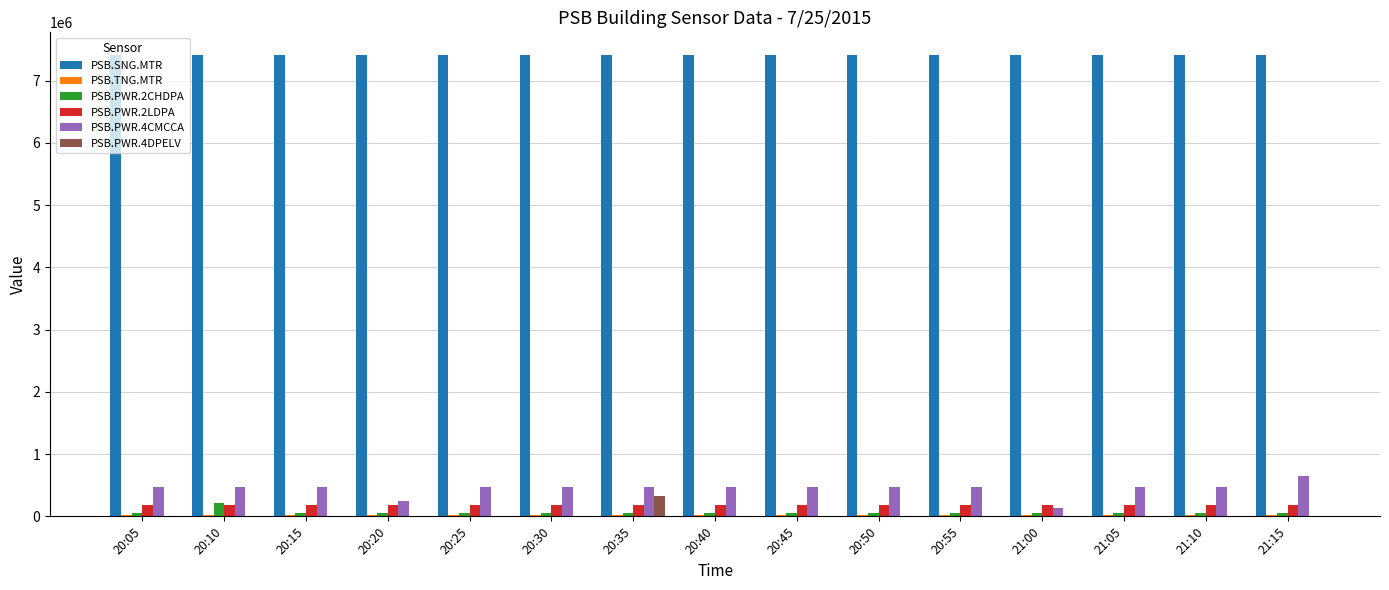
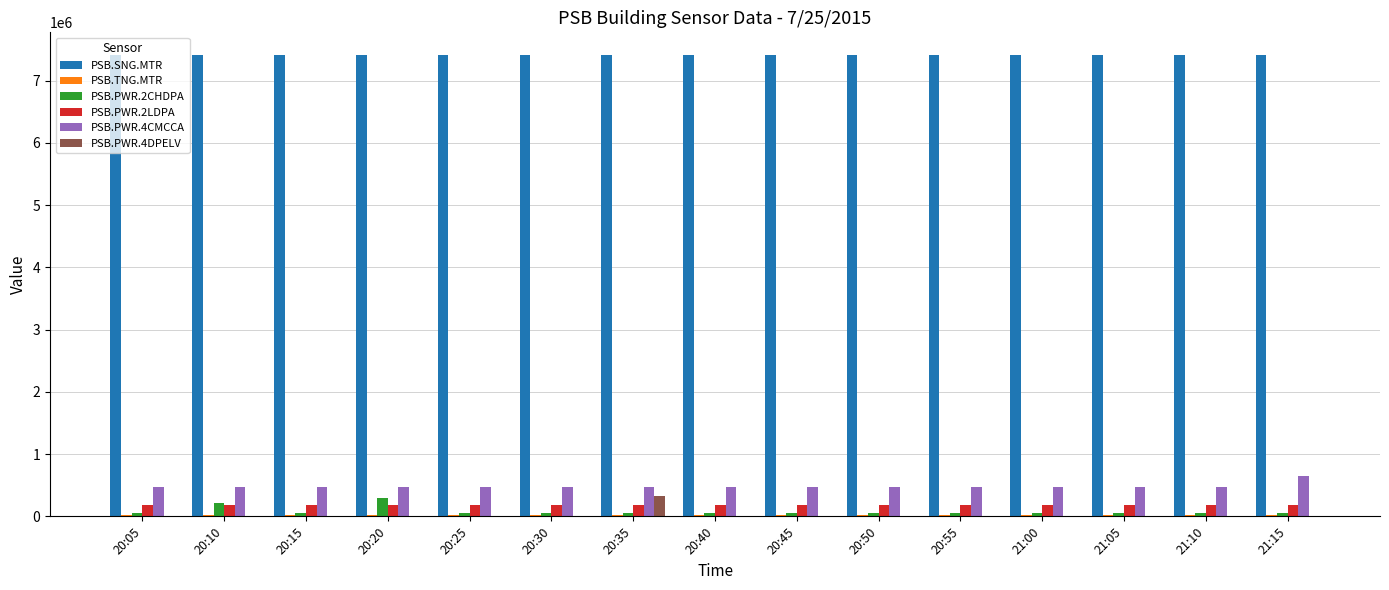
  {
    "PSB.SNG.MTR": {
      "20:10": 7400000,
      "20:15": 7400000,
      "20:20": 7400000,
      "20:25": 7400000,
      "20:30": 7400000,
      "20:35": 7400000,
      "20:40": 7400000,
      "20:45": 7400000,
      "20:50": 7400000,
      "20:55": 7400000,
      "21:00": 7400000,
      "21:05": 7400000,
      "21:10": 7400000,
      "21:15": 7400000
    },
    "PSB.PWR.2CHDPA": {
      "20:05": 0,
      "20:10": 200000,
      "20:15": 0,
-     "20:20": 0,
+     "20:20": 300000,
      "20:25": 0,
      "20:30": 0,
      "20:35": 0,
      "20:40": 0,
      "20:45": 0,
      "20:50": 0,
      "20:55": 0,
      "21:00": 0,
      "21:05": 0,
      "21:10": 0,
      "21:15": 0
    },
    "PSB.PWR.2LDPA": {
      "20:05": 200000,
      "20:10": 200000,
      "20:15": 200000,
      "20:20": 200000,
      "20:25": 200000,
      "20:30": 200000,
      "20:35": 200000,
      "20:40": 200000,
      "20:45": 200000,
      "20:50": 200000,
      "20:55": 200000,
      "21:00": 200000,
      "21:05": 200000,
      "21:10": 200000,
      "21:15": 200000
    },
    "PSB.PWR.4CMCCA": {
      "20:05": 500000,
      "20:10": 500000,
      "20:15": 500000,
-     "20:20": 200000,
+     "20:20": 500000,
      "20:25": 500000,
      "20:30": 500000,
      "20:35": 500000,
      "20:40": 500000,
      "20:45": 500000,
      "20:50": 500000,
      "20:55": 500000,
-     "21:00": 100000,
+     "21:00": 500000,
      "21:05": 500000,
      "21:10": 500000,
      "21:15": 700000
    },
    "PSB.PWR.4DPELV": {
      "20:35": 300000
    }
  }
